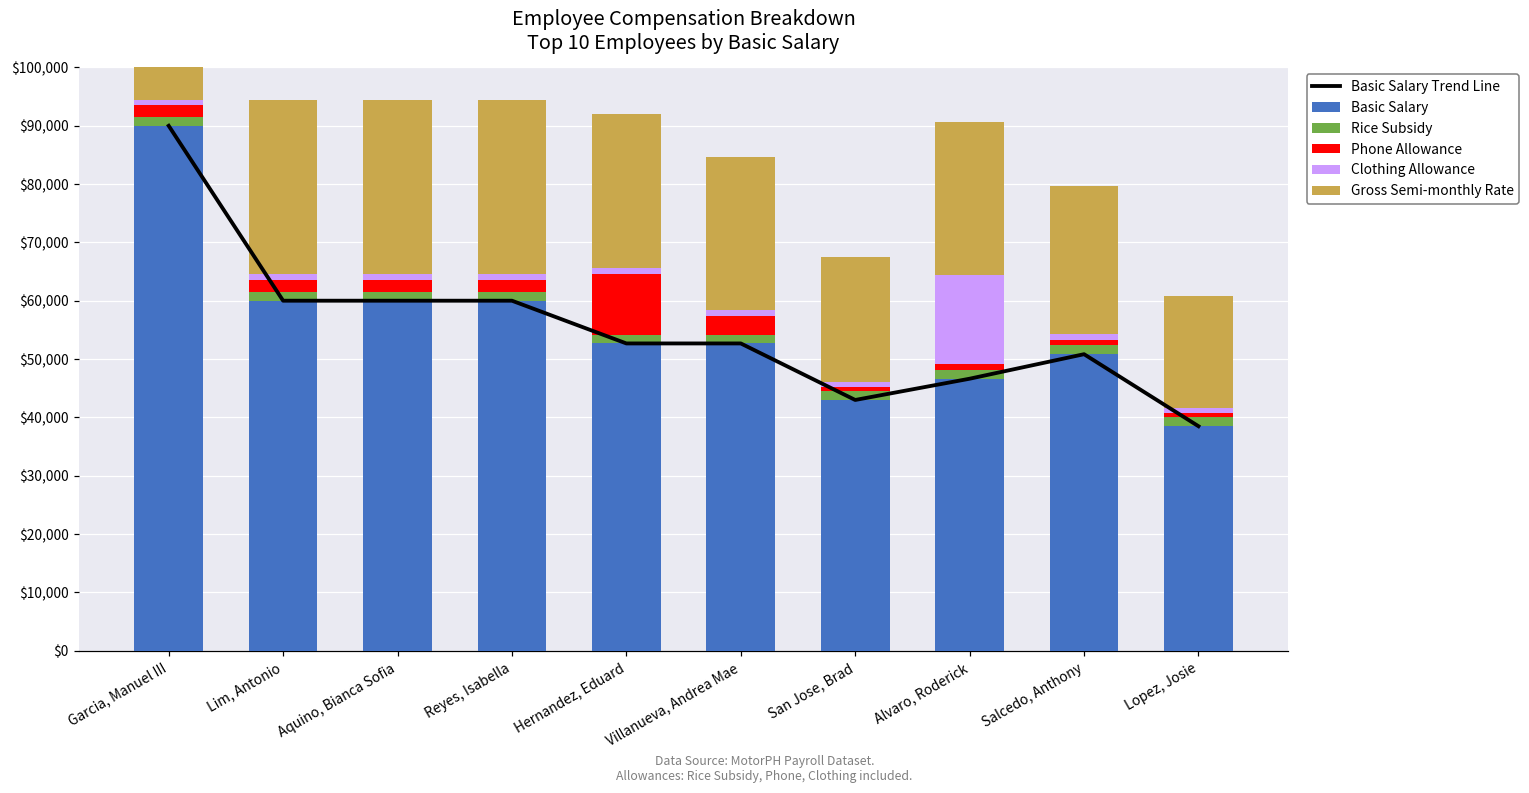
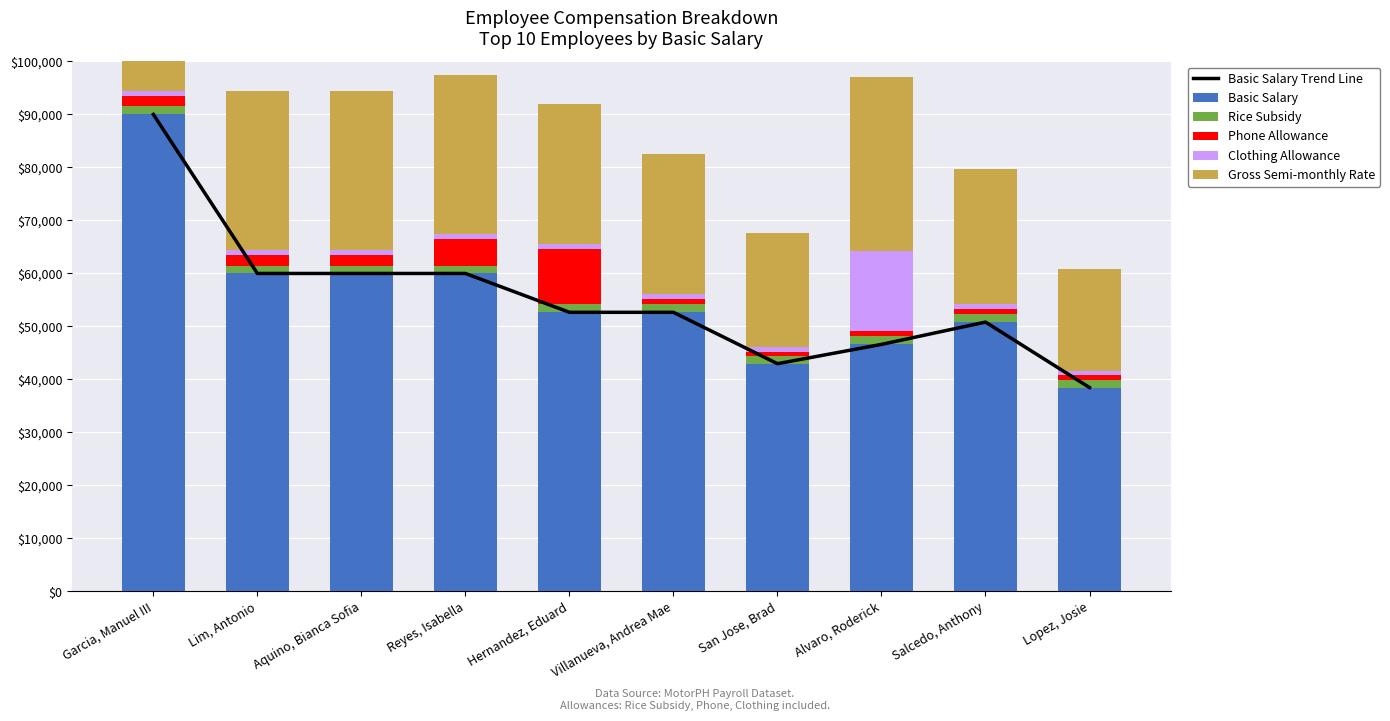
  {
    "Basic Salary Trend Line": {
      "Garcia, Manuel III": "$90,000",
      "Lim, Antonio": "$60,000",
      "Aquino, Bianca Sofia": "$60,000",
      "Reyes, Isabella": "$60,000",
      "Hernandez, Eduard": "$53,000",
      "Villanueva, Andrea Mae": "$53,000",
      "San Jose, Brad": "$43,000",
      "Alvaro, Roderick": "$47,000",
      "Salcedo, Anthony": "$51,000",
      "Lopez, Josie": "$38,000"
    },
    "Basic Salary": {
      "Garcia, Manuel III": "$90,000",
      "Lim, Antonio": "$60,000",
      "Aquino, Bianca Sofia": "$60,000",
      "Reyes, Isabella": "$60,000",
      "Hernandez, Eduard": "$53,000",
      "Villanueva, Andrea Mae": "$53,000",
      "San Jose, Brad": "$43,000",
      "Alvaro, Roderick": "$47,000",
      "Salcedo, Anthony": "$51,000",
      "Lopez, Josie": "$38,000"
    },
    "Rice Subsidy": {
      "Garcia, Manuel III": "$2,000",
      "Lim, Antonio": "$2,000",
      "Aquino, Bianca Sofia": "$2,000",
      "Reyes, Isabella": "$2,000",
      "Hernandez, Eduard": "$2,000",
      "Villanueva, Andrea Mae": "$2,000",
      "San Jose, Brad": "$2,000",
      "Alvaro, Roderick": "$2,000",
      "Salcedo, Anthony": "$2,000",
      "Lopez, Josie": "$2,000"
    },
    "Phone Allowance": {
      "Garcia, Manuel III": "$2,000",
      "Lim, Antonio": "$2,000",
      "Aquino, Bianca Sofia": "$2,000",
-     "Reyes, Isabella": "$2,000",
+     "Reyes, Isabella": "$5,000",
      "Hernandez, Eduard": "$10,000",
-     "Villanueva, Andrea Mae": "$3,000",
+     "Villanueva, Andrea Mae": "$1,000",
      "San Jose, Brad": "$1,000",
      "Alvaro, Roderick": "$1,000",
      "Salcedo, Anthony": "$1,000",
      "Lopez, Josie": "$1,000"
    },
    "Clothing Allowance": {
      "Garcia, Manuel III": "$1,000",
      "Lim, Antonio": "$1,000",
      "Aquino, Bianca Sofia": "$1,000",
      "Reyes, Isabella": "$1,000",
      "Hernandez, Eduard": "$1,000",
      "Villanueva, Andrea Mae": "$1,000",
      "San Jose, Brad": "$1,000",
      "Alvaro, Roderick": "$15,000",
      "Salcedo, Anthony": "$1,000",
      "Lopez, Josie": "$1,000"
    },
    "Gross Semi-monthly Rate": {
      "Lim, Antonio": "$30,000",
      "Aquino, Bianca Sofia": "$30,000",
      "Reyes, Isabella": "$30,000",
      "Hernandez, Eduard": "$26,000",
      "Villanueva, Andrea Mae": "$26,000",
      "San Jose, Brad": "$21,000",
-     "Alvaro, Roderick": "$26,000",
+     "Alvaro, Roderick": "$33,000",
      "Salcedo, Anthony": "$25,000",
      "Lopez, Josie": "$19,000"
    }
  }
